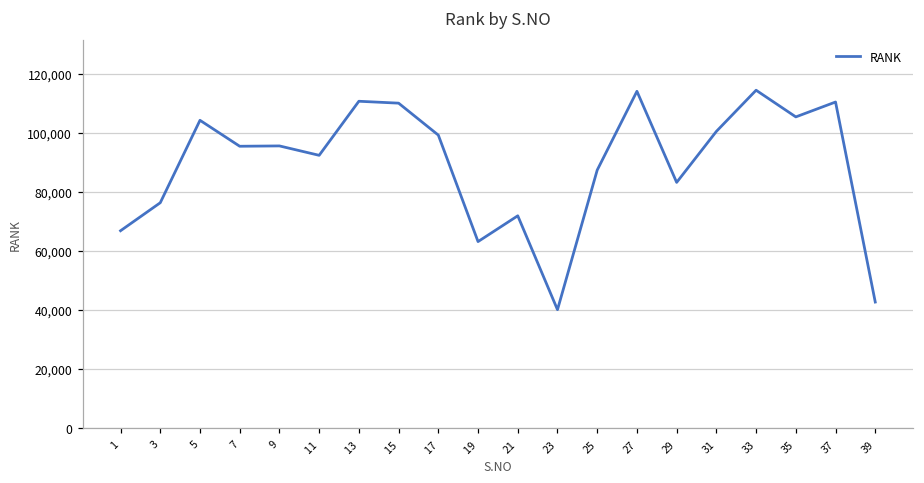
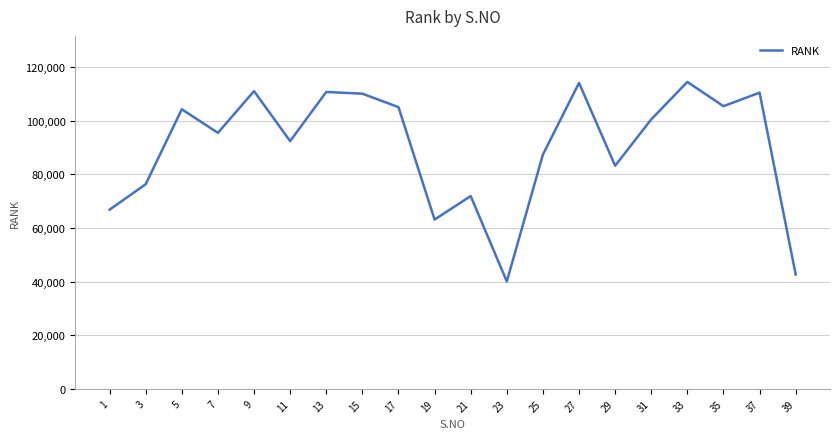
  {
    "1": "67,000",
    "3": "76,000",
    "5": "104,000",
    "7": "95,000",
-   "9": "96,000",
+   "9": "111,000",
    "11": "92,000",
    "13": "111,000",
    "15": "110,000",
-   "17": "99,000",
+   "17": "105,000",
    "19": "63,000",
    "21": "72,000",
    "23": "40,000",
    "25": "87,000",
    "27": "114,000",
    "29": "83,000",
    "31": "100,000",
    "33": "114,000",
    "35": "105,000",
    "37": "110,000",
    "39": "43,000"
  }
